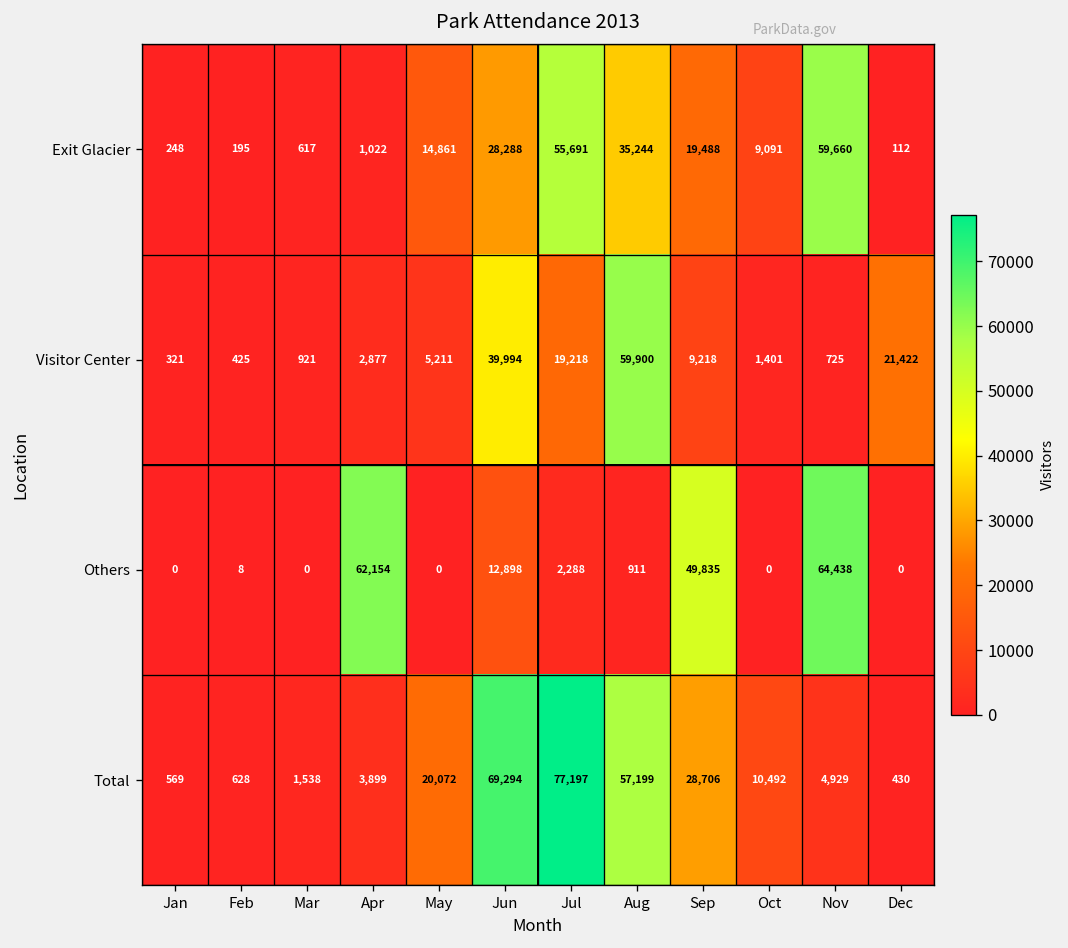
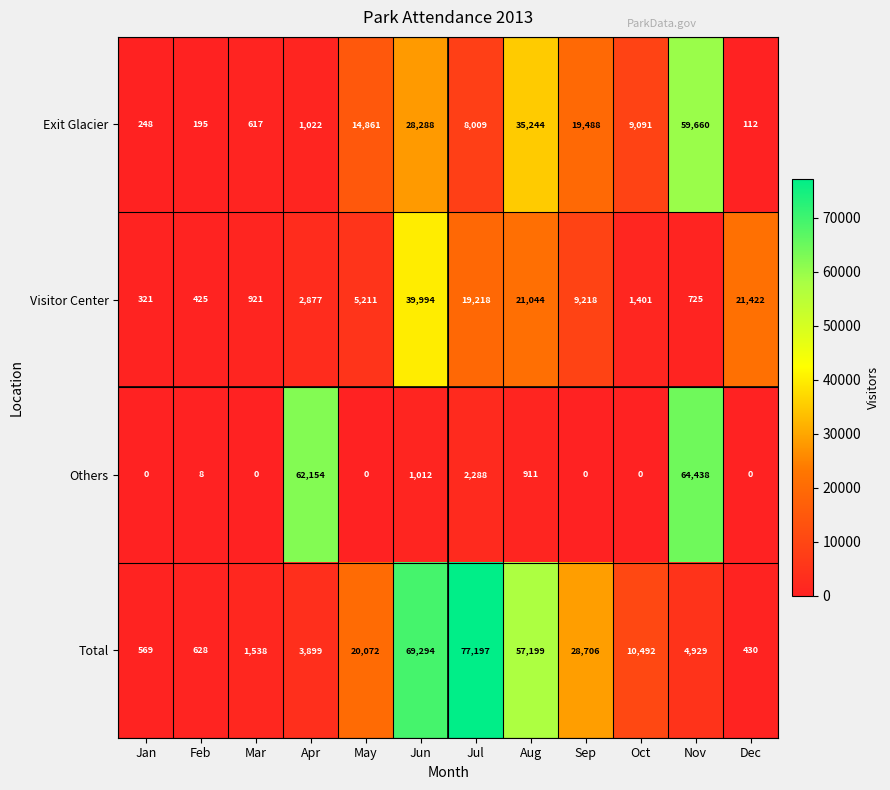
  {
    "Exit Glacier": {
      "Jan": "248",
      "Feb": "195",
      "Mar": "617",
      "Apr": "1,022",
      "May": "14,861",
      "Jun": "28,288",
-     "Jul": "55,691",
+     "Jul": "8,009",
      "Aug": "35,244",
      "Sep": "19,488",
      "Oct": "9,091",
      "Nov": "59,660",
      "Dec": "112"
    },
    "Visitor Center": {
      "Jan": "321",
      "Feb": "425",
      "Mar": "921",
      "Apr": "2,877",
      "May": "5,211",
      "Jun": "39,994",
      "Jul": "19,218",
-     "Aug": "59,900",
+     "Aug": "21,044",
      "Sep": "9,218",
      "Oct": "1,401",
      "Nov": "725",
      "Dec": "21,422"
    },
    "Others": {
      "Jan": "0",
      "Feb": "8",
      "Mar": "0",
      "Apr": "62,154",
      "May": "0",
-     "Jun": "12,898",
+     "Jun": "1,012",
      "Jul": "2,288",
      "Aug": "911",
-     "Sep": "49,835",
+     "Sep": "0",
      "Oct": "0",
      "Nov": "64,438",
      "Dec": "0"
    },
    "Total": {
      "Jan": "569",
      "Feb": "628",
      "Mar": "1,538",
      "Apr": "3,899",
      "May": "20,072",
      "Jun": "69,294",
      "Jul": "77,197",
      "Aug": "57,199",
      "Sep": "28,706",
      "Oct": "10,492",
      "Nov": "4,929",
      "Dec": "430"
    }
  }
